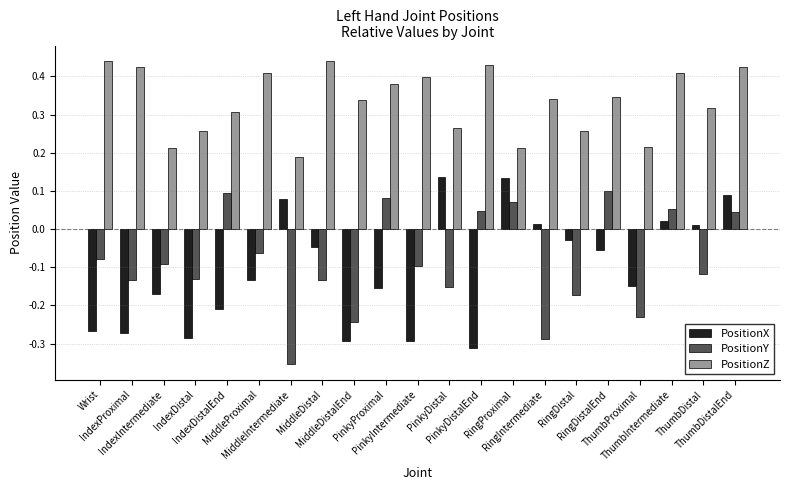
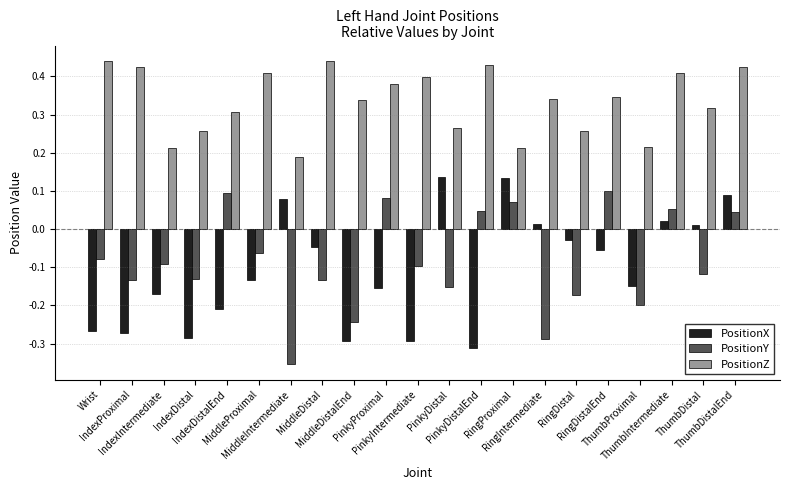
  {
    "PositionX": {
      "Wrist": -0.27,
      "IndexProximal": -0.27,
      "IndexIntermediate": -0.17,
      "IndexDistal": -0.29,
      "IndexDistalEnd": -0.21,
      "MiddleProximal": -0.13,
      "MiddleIntermediate": 0.08,
      "MiddleDistal": -0.05,
      "MiddleDistalEnd": -0.29,
      "PinkyProximal": -0.15,
      "PinkyIntermediate": -0.29,
      "PinkyDistal": 0.14,
      "PinkyDistalEnd": -0.31,
      "RingProximal": 0.13,
      "RingIntermediate": 0.01,
      "RingDistal": -0.03,
      "RingDistalEnd": -0.06,
      "ThumbProximal": -0.15,
      "ThumbIntermediate": 0.02,
      "ThumbDistal": 0.01,
      "ThumbDistalEnd": 0.09
    },
    "PositionY": {
      "Wrist": -0.08,
      "IndexProximal": -0.13,
      "IndexIntermediate": -0.09,
      "IndexDistal": -0.13,
      "IndexDistalEnd": 0.09,
      "MiddleProximal": -0.06,
      "MiddleIntermediate": -0.35,
      "MiddleDistal": -0.13,
      "MiddleDistalEnd": -0.24,
      "PinkyProximal": 0.08,
      "PinkyIntermediate": -0.10,
      "PinkyDistal": -0.15,
      "PinkyDistalEnd": 0.05,
      "RingProximal": 0.07,
      "RingIntermediate": -0.29,
      "RingDistal": -0.17,
      "RingDistalEnd": 0.10,
-     "ThumbProximal": -0.23,
+     "ThumbProximal": -0.20,
      "ThumbIntermediate": 0.05,
      "ThumbDistal": -0.12,
      "ThumbDistalEnd": 0.05
    },
    "PositionZ": {
      "Wrist": 0.44,
      "IndexProximal": 0.42,
      "IndexIntermediate": 0.21,
      "IndexDistal": 0.26,
      "IndexDistalEnd": 0.31,
      "MiddleProximal": 0.41,
      "MiddleIntermediate": 0.19,
      "MiddleDistal": 0.44,
      "MiddleDistalEnd": 0.34,
      "PinkyProximal": 0.38,
      "PinkyIntermediate": 0.40,
      "PinkyDistal": 0.27,
      "PinkyDistalEnd": 0.43,
      "RingProximal": 0.21,
      "RingIntermediate": 0.34,
      "RingDistal": 0.26,
      "RingDistalEnd": 0.34,
      "ThumbProximal": 0.22,
      "ThumbIntermediate": 0.41,
      "ThumbDistal": 0.32,
      "ThumbDistalEnd": 0.42
    }
  }
